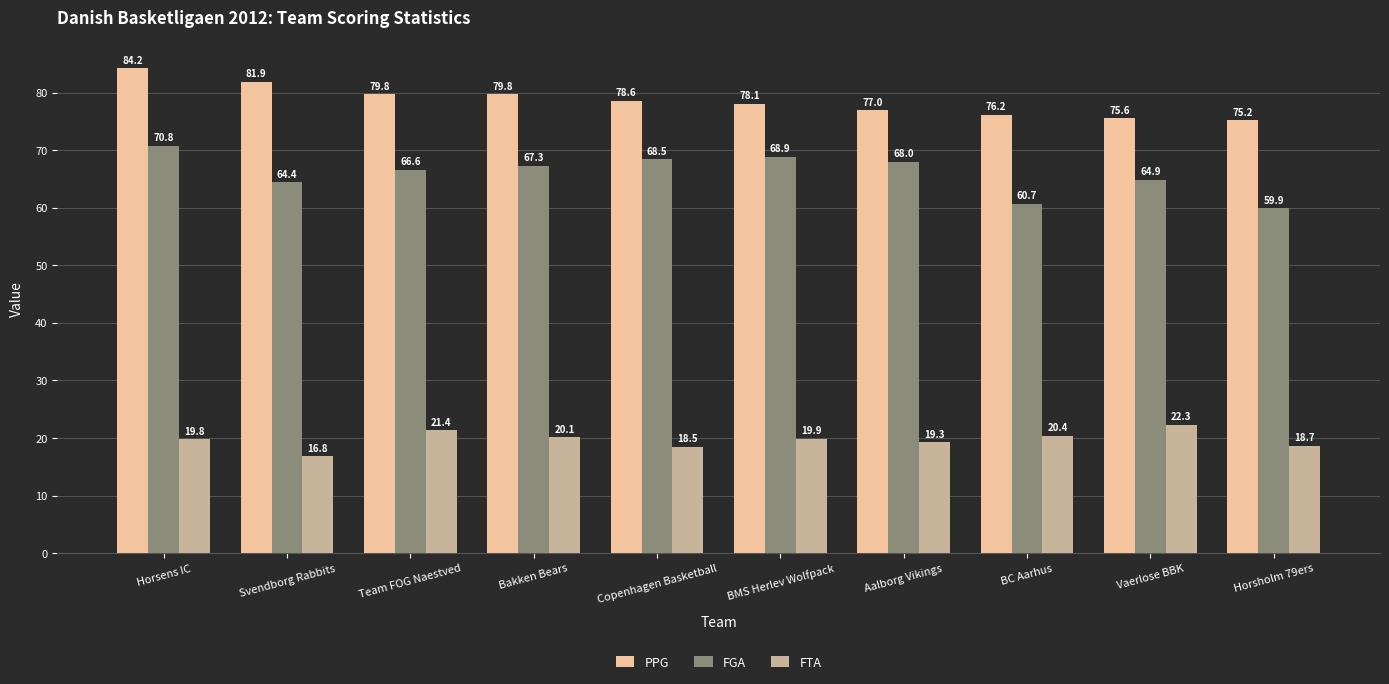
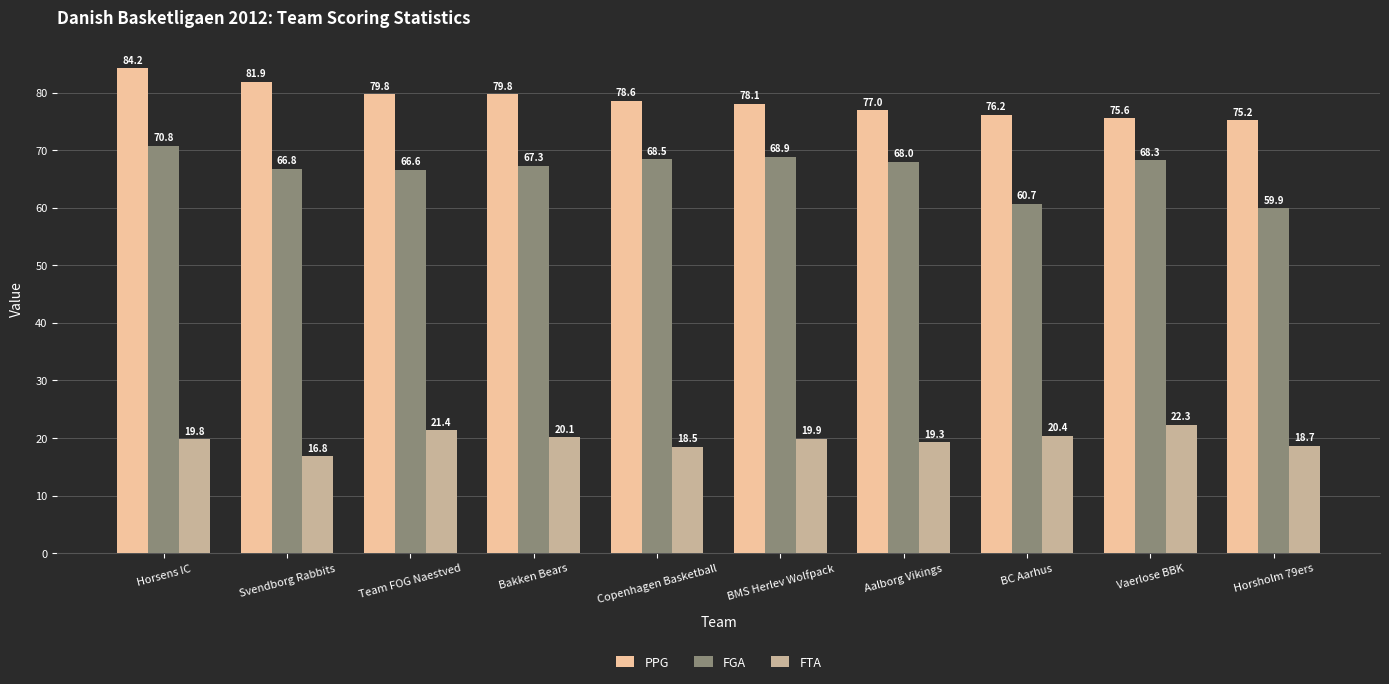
  {
    "FGA": {
      "Horsens IC": 70.8,
-     "Svendborg Rabbits": 64.4,
+     "Svendborg Rabbits": 66.8,
      "Team FOG Naestved": 66.6,
      "Bakken Bears": 67.3,
      "Copenhagen Basketball": 68.5,
      "BMS Herlev Wolfpack": 68.9,
      "Aalborg Vikings": 68.0,
      "BC Aarhus": 60.7,
-     "Vaerlose BBK": 64.9,
+     "Vaerlose BBK": 68.3,
      "Horsholm 79ers": 59.9
    }
  }
